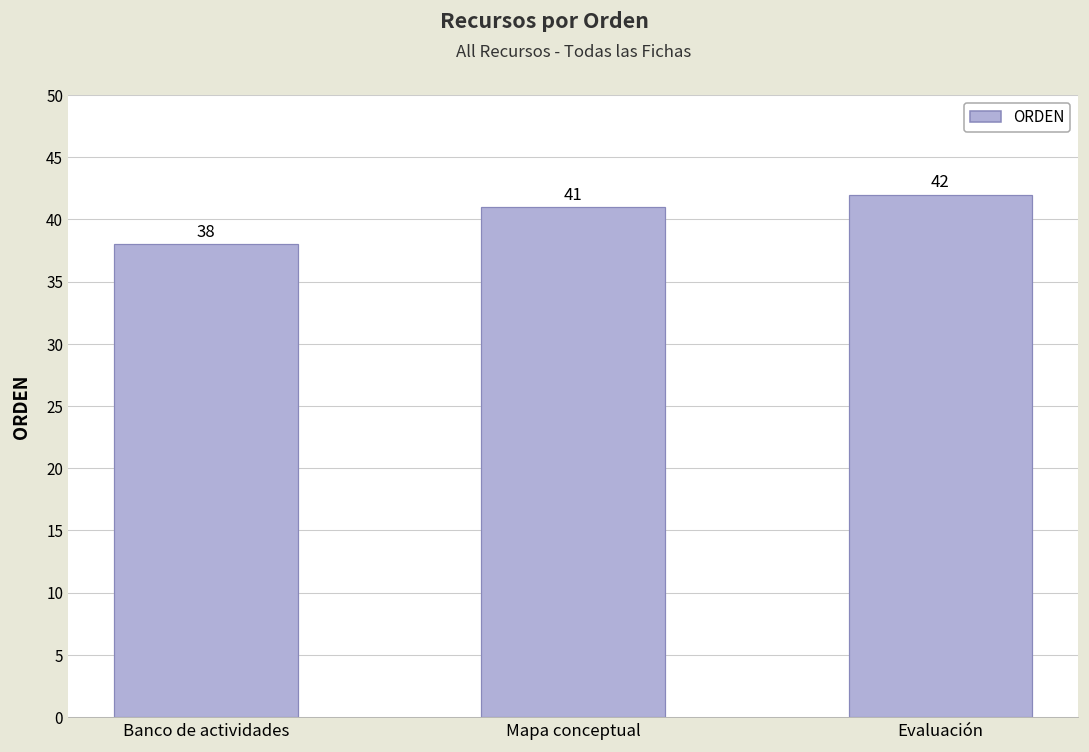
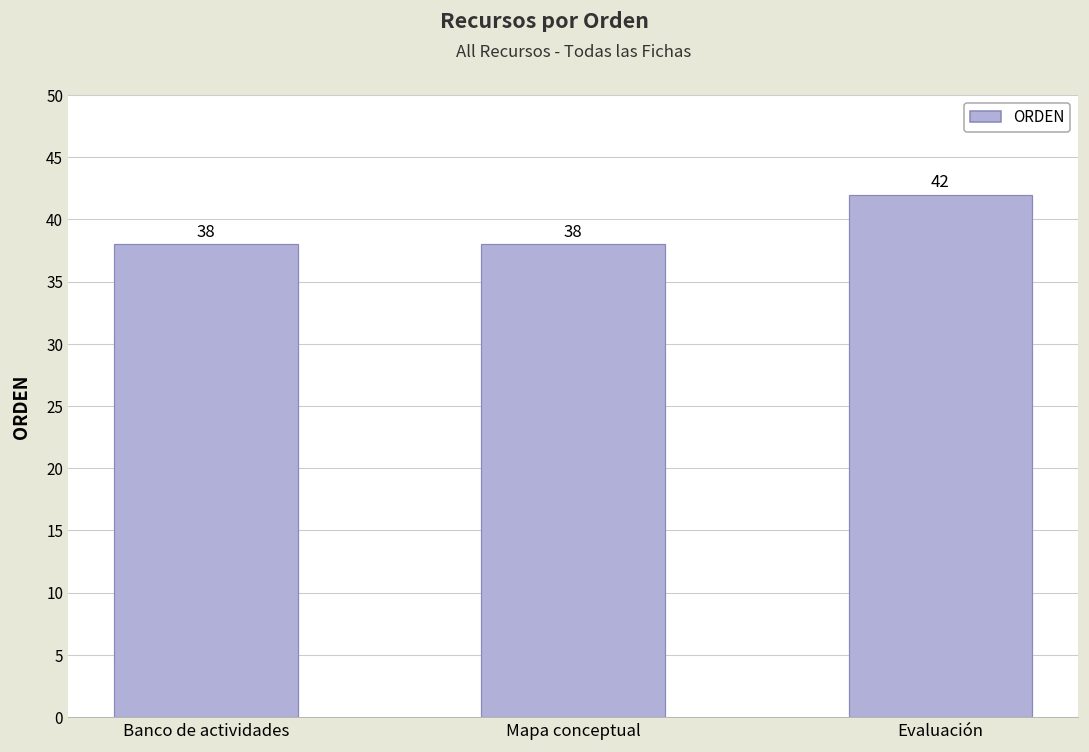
  {
    "Banco de actividades": 38,
-   "Mapa conceptual": 41,
+   "Mapa conceptual": 38,
    "Evaluación": 42
  }
